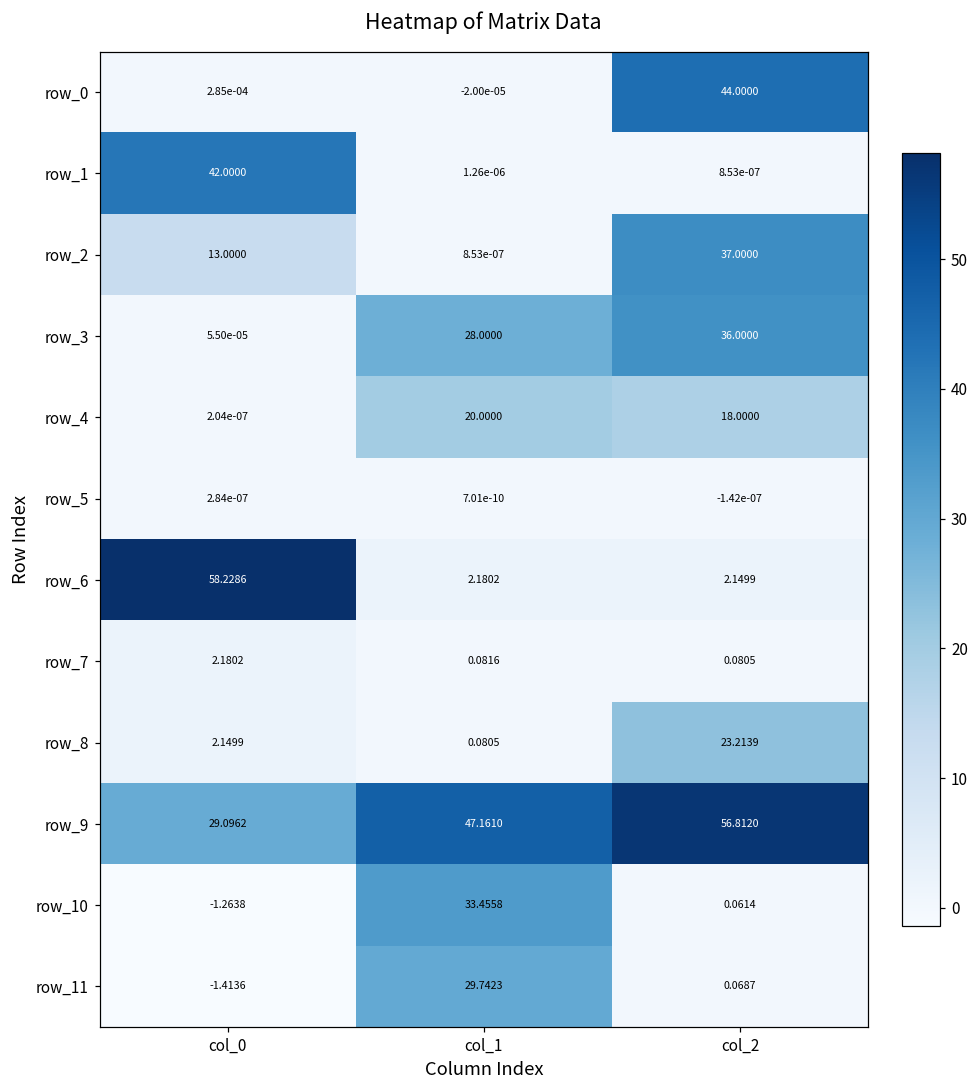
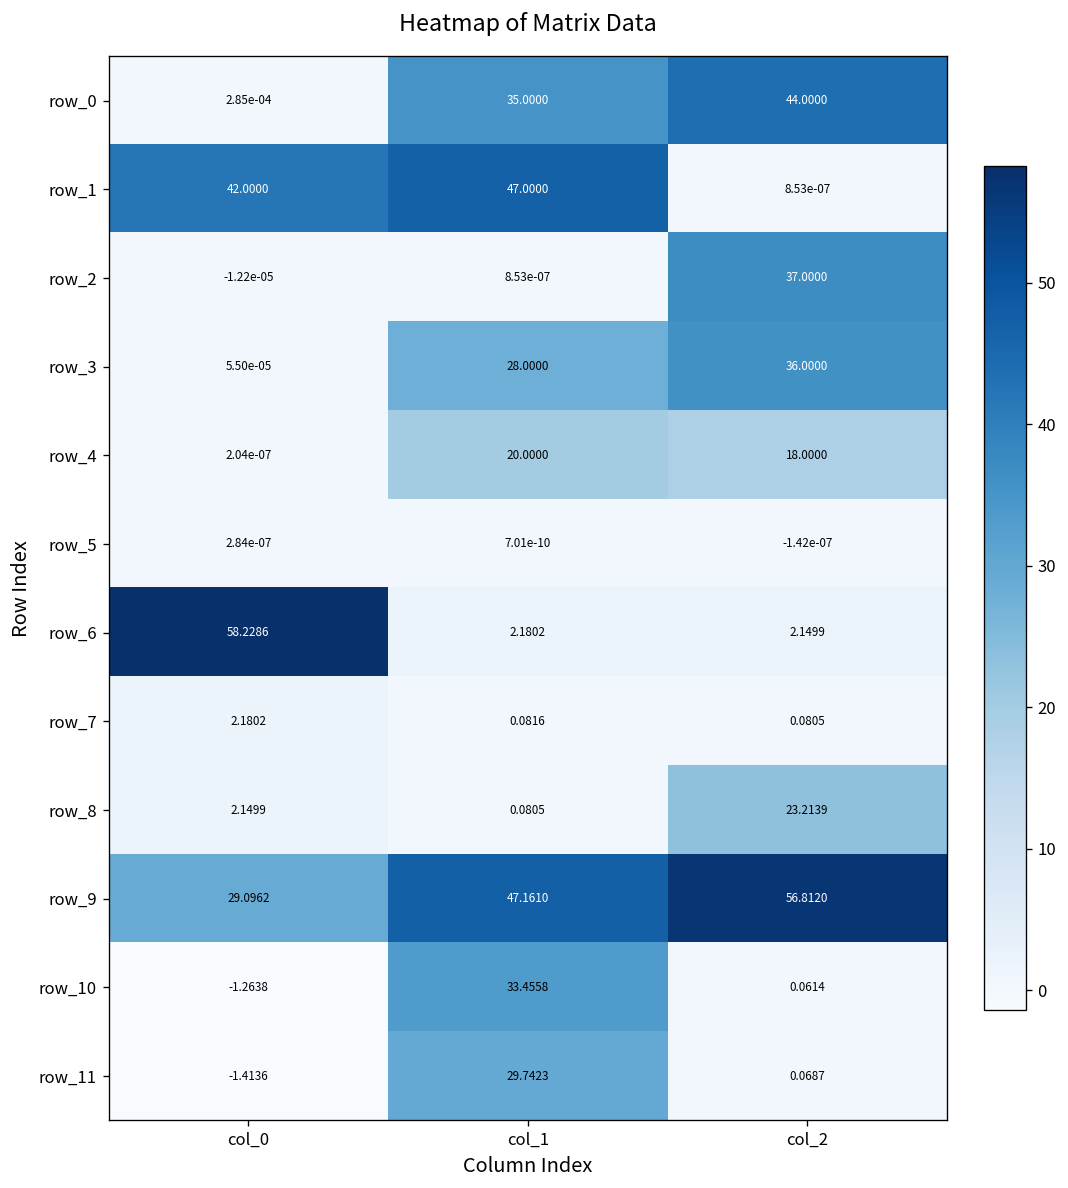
  {
    "row_0": {
      "col_0": "2.85e-04",
-     "col_1": "-2.00e-05",
+     "col_1": "35.0000",
      "col_2": "44.0000"
    },
    "row_1": {
      "col_0": "42.0000",
-     "col_1": "1.26e-06",
+     "col_1": "47.0000",
      "col_2": "8.53e-07"
    },
    "row_2": {
-     "col_0": "13.0000",
+     "col_0": "-1.22e-05",
      "col_1": "8.53e-07",
      "col_2": "37.0000"
    },
    "row_3": {
      "col_0": "5.50e-05",
      "col_1": "28.0000",
      "col_2": "36.0000"
    },
    "row_4": {
      "col_0": "2.04e-07",
      "col_1": "20.0000",
      "col_2": "18.0000"
    },
    "row_5": {
      "col_0": "2.84e-07",
      "col_1": "7.01e-10",
      "col_2": "-1.42e-07"
    },
    "row_6": {
      "col_0": "58.2286",
      "col_1": "2.1802",
      "col_2": "2.1499"
    },
    "row_7": {
      "col_0": "2.1802",
      "col_1": "0.0816",
      "col_2": "0.0805"
    },
    "row_8": {
      "col_0": "2.1499",
      "col_1": "0.0805",
      "col_2": "23.2139"
    },
    "row_9": {
      "col_0": "29.0962",
      "col_1": "47.1610",
      "col_2": "56.8120"
    },
    "row_10": {
      "col_0": "-1.2638",
      "col_1": "33.4558",
      "col_2": "0.0614"
    },
    "row_11": {
      "col_0": "-1.4136",
      "col_1": "29.7423",
      "col_2": "0.0687"
    }
  }
